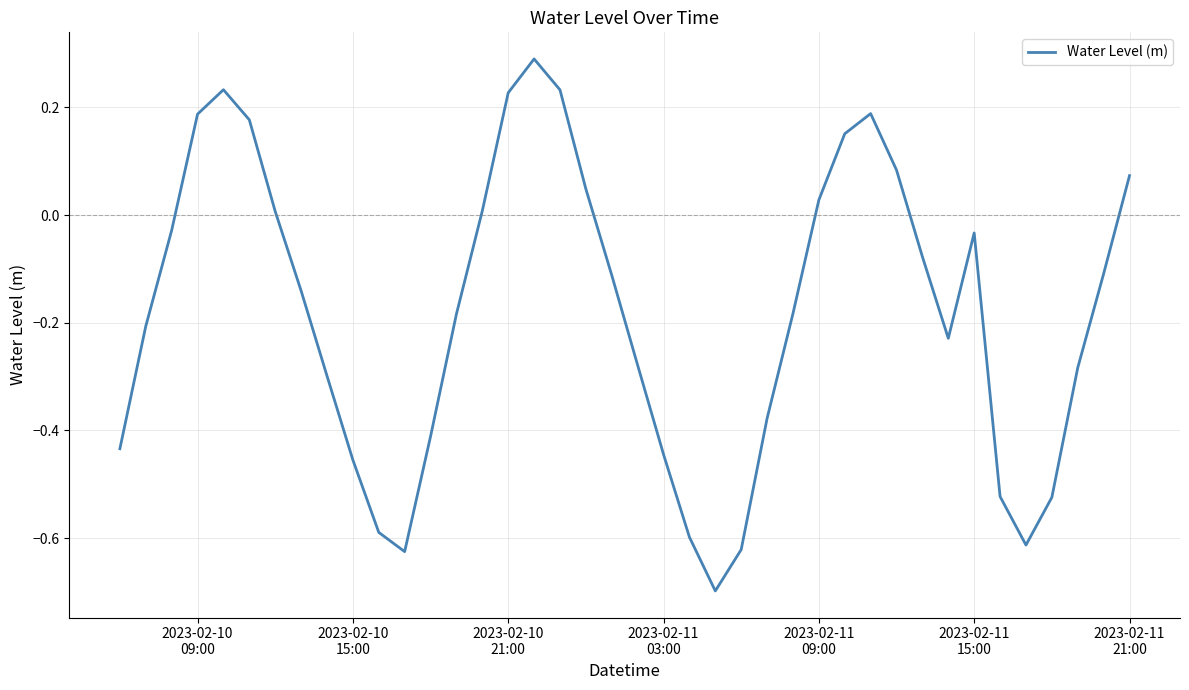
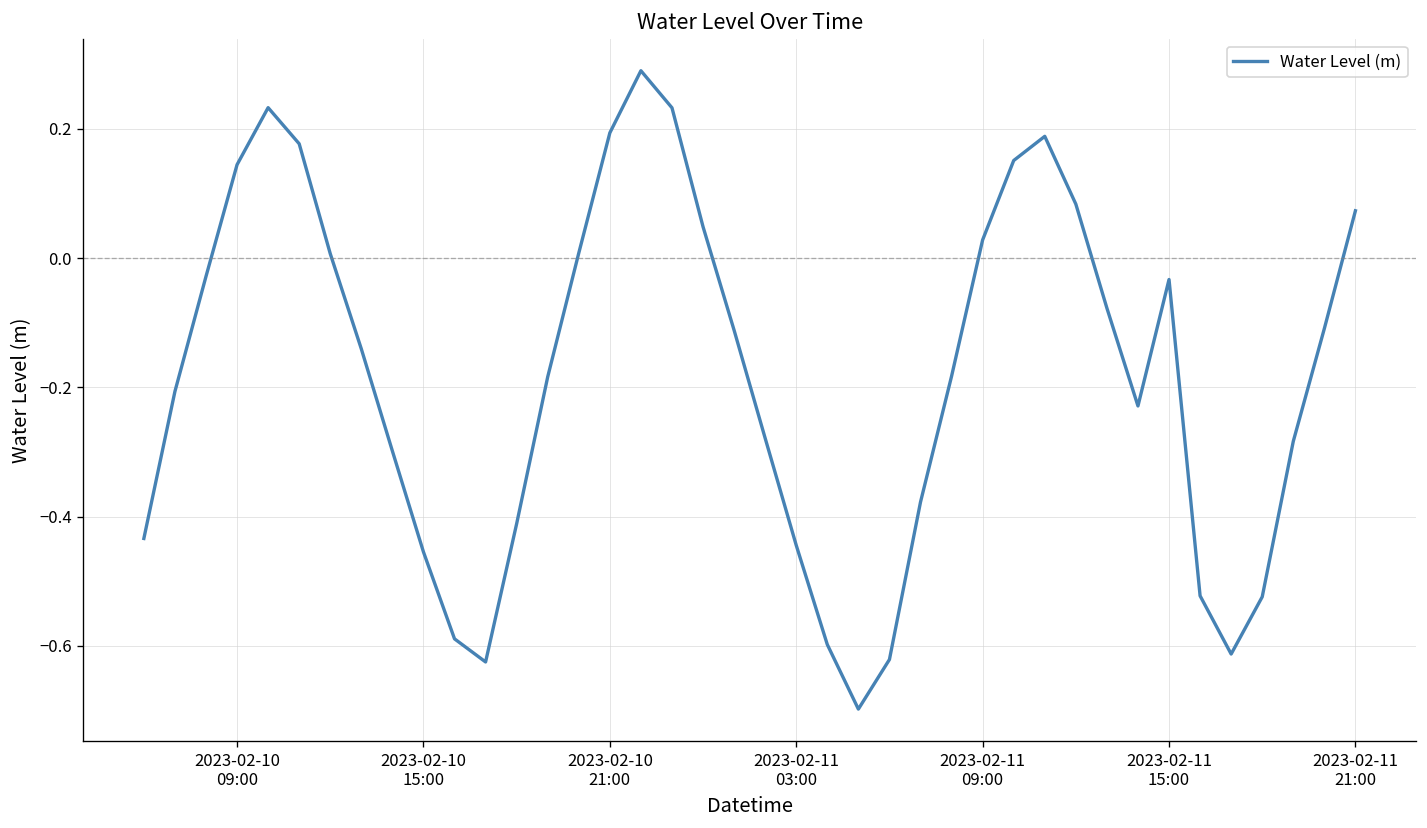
  {
-   "2023-02-10 09:00": 0.19,
+   "2023-02-10 09:00": 0.14,
    "2023-02-10 15:00": -0.45,
-   "2023-02-10 21:00": 0.23,
+   "2023-02-10 21:00": 0.19,
    "2023-02-11 03:00": -0.44,
    "2023-02-11 09:00": 0.03,
    "2023-02-11 15:00": -0.03,
    "2023-02-11 21:00": 0.07
  }
